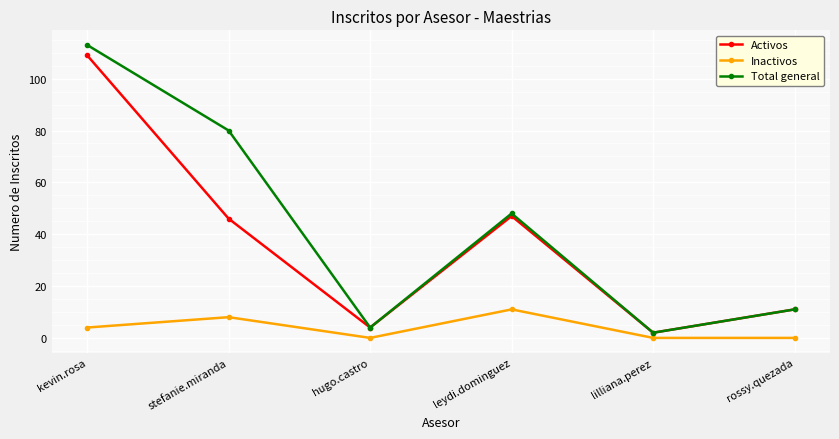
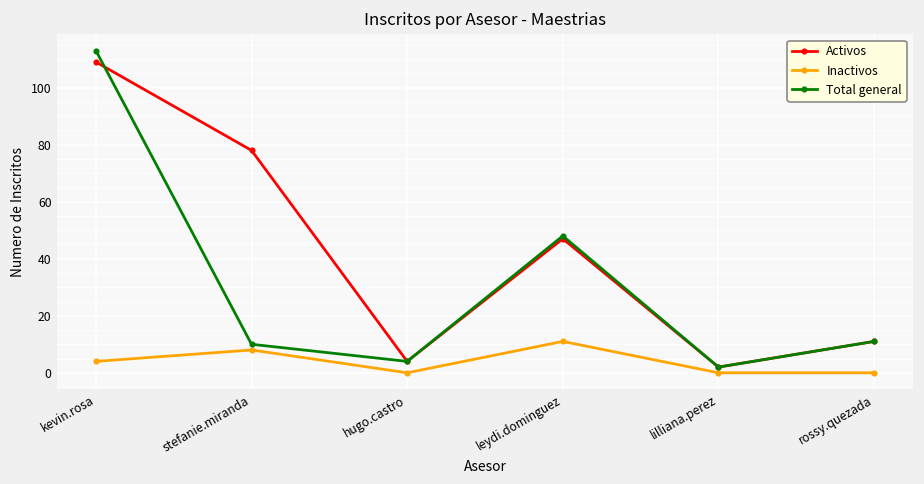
  {
    "Activos": {
      "kevin.rosa": 109,
-     "stefanie.miranda": 46,
+     "stefanie.miranda": 78,
      "leydi.dominguez": 47
    },
    "Inactivos": {
      "kevin.rosa": 4,
      "stefanie.miranda": 8,
      "hugo.castro": 0,
      "leydi.dominguez": 11,
      "lilliana.perez": 0,
      "rossy.quezada": 0
    },
    "Total general": {
      "kevin.rosa": 113,
-     "stefanie.miranda": 80,
+     "stefanie.miranda": 10,
      "leydi.dominguez": 48
    }
  }
